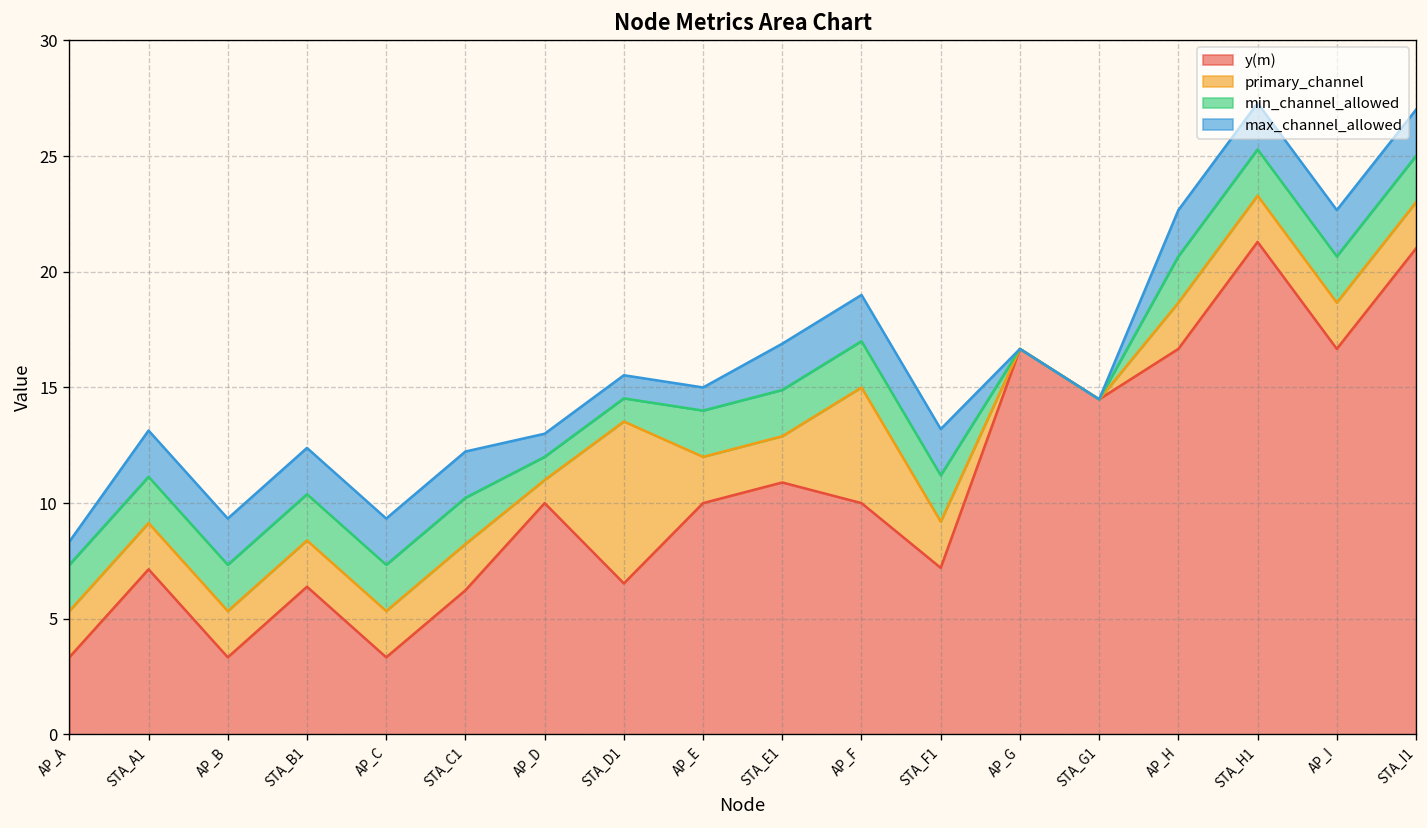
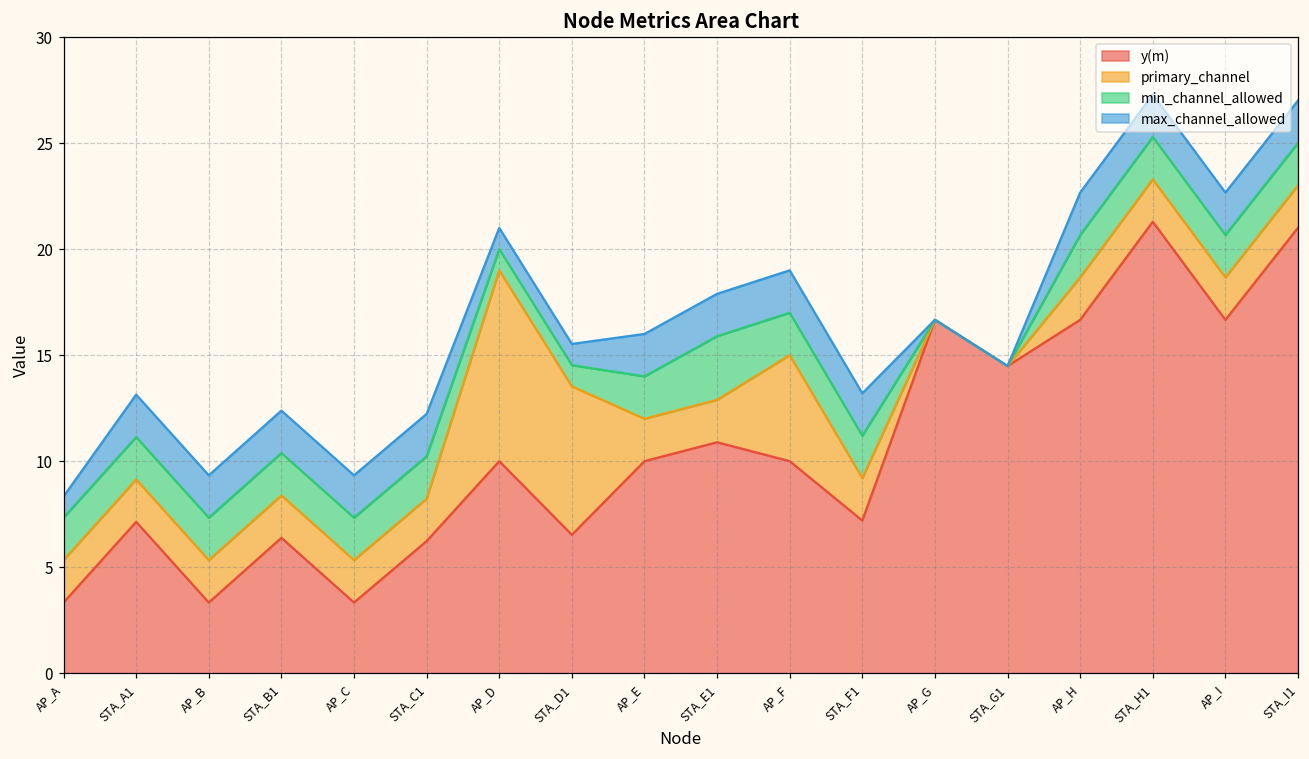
  {
    "y(m)": {
      "AP_A": 3.3,
      "STA_A1": 7.1,
      "AP_B": 3.3,
      "STA_B1": 6.4,
      "AP_C": 3.3,
      "STA_C1": 6.2,
      "AP_D": 10,
      "STA_D1": 6.5,
      "AP_E": 10,
      "STA_E1": 11,
      "AP_F": 10,
      "STA_F1": 7.2,
      "AP_H": 16.7,
      "STA_H1": 21.3,
      "AP_I": 16.7,
      "STA_I1": 21
    },
    "primary_channel": {
      "AP_A": 2,
      "STA_A1": 2,
      "AP_B": 2,
      "STA_B1": 2,
      "AP_C": 2,
      "STA_C1": 2,
-     "AP_D": 1,
+     "AP_D": 9,
      "STA_D1": 7,
      "AP_E": 2,
      "STA_E1": 2,
      "AP_F": 5,
      "STA_F1": 2,
      "AP_H": 2,
      "STA_H1": 2,
      "AP_I": 2,
      "STA_I1": 2
    },
    "min_channel_allowed": {
      "AP_A": 2,
      "STA_A1": 2,
      "AP_B": 2,
      "STA_B1": 2,
      "AP_C": 2,
      "STA_C1": 2,
      "AP_D": 1,
      "STA_D1": 1,
      "AP_E": 2,
-     "STA_E1": 2,
+     "STA_E1": 3,
      "AP_F": 2,
      "STA_F1": 2,
      "AP_H": 2,
      "STA_H1": 2,
      "AP_I": 2,
      "STA_I1": 2
    },
    "max_channel_allowed": {
      "AP_A": 1,
      "STA_A1": 2,
      "AP_B": 2,
      "STA_B1": 2,
      "AP_C": 2,
      "STA_C1": 2,
      "AP_D": 1,
      "STA_D1": 1,
-     "AP_E": 1,
+     "AP_E": 2,
      "STA_E1": 2,
      "AP_F": 2,
      "STA_F1": 2,
      "AP_H": 2,
      "AP_I": 2,
      "STA_I1": 2
    }
  }
